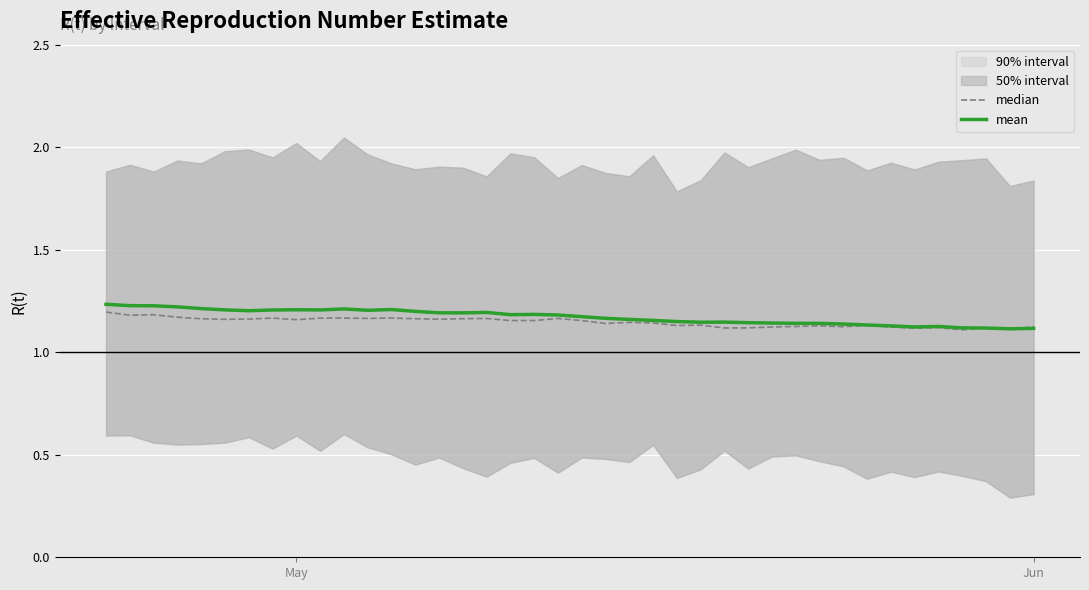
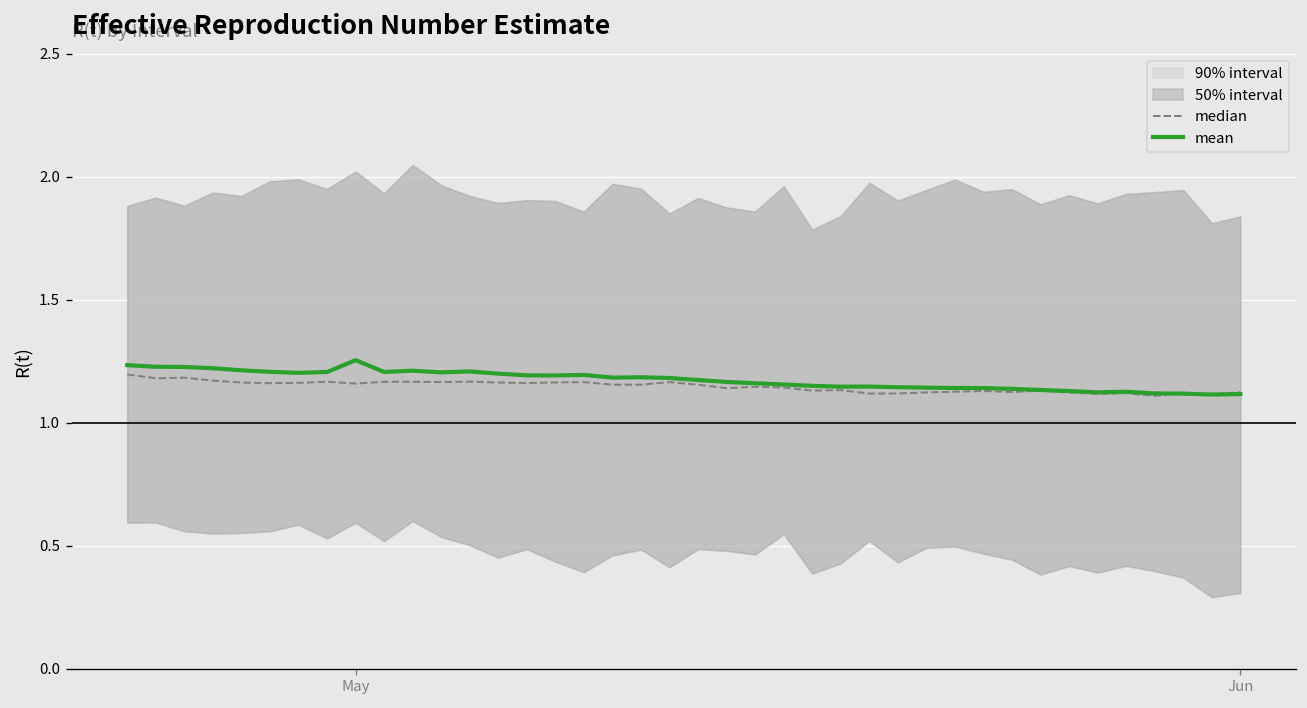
  {
    "median": {
      "May": 1.16
    },
    "mean": {
-     "May": 1.21
+     "May": 1.25
    }
  }
